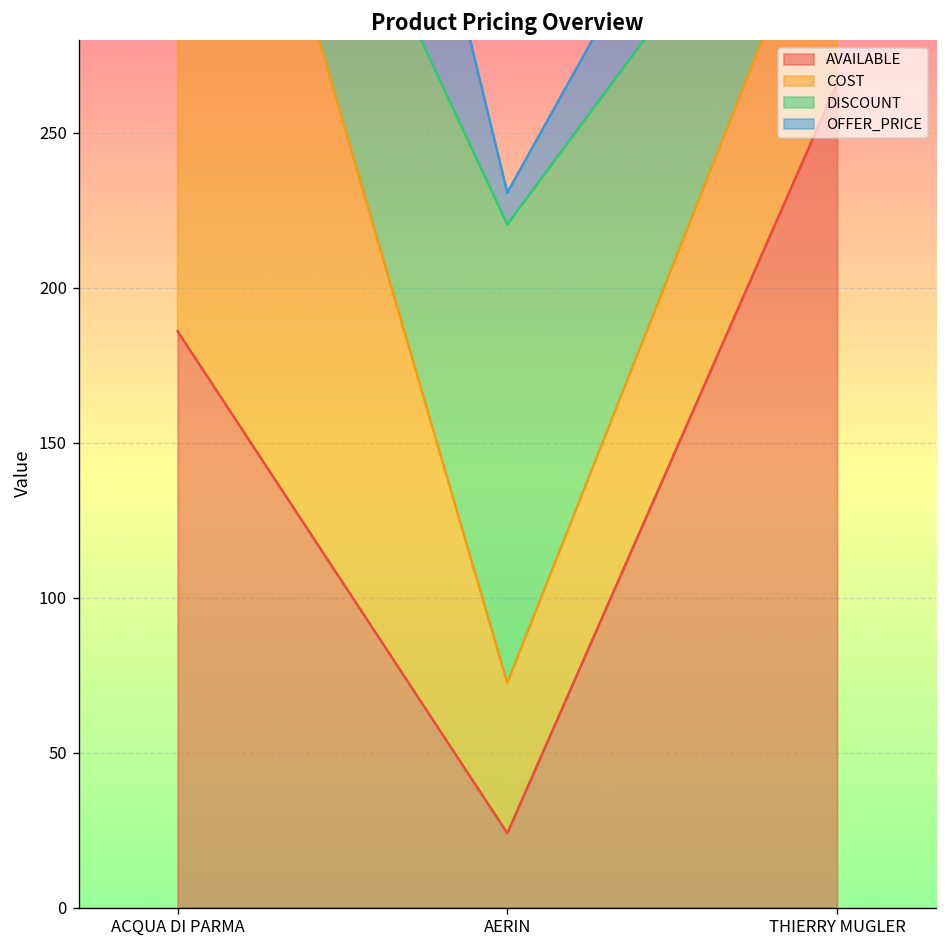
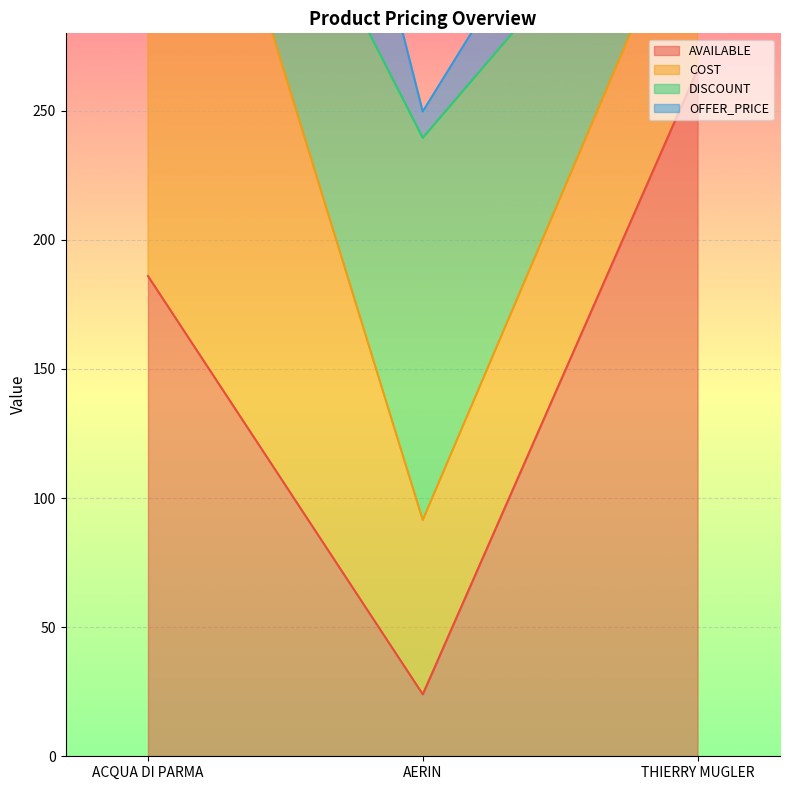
  {
    "AVAILABLE": {
      "ACQUA DI PARMA": 186,
      "AERIN": 24
    },
    "COST": {
-     "AERIN": 49
+     "AERIN": 68
    },
    "DISCOUNT": {
      "AERIN": 148
    },
    "OFFER_PRICE": {
      "AERIN": 10
    }
  }
